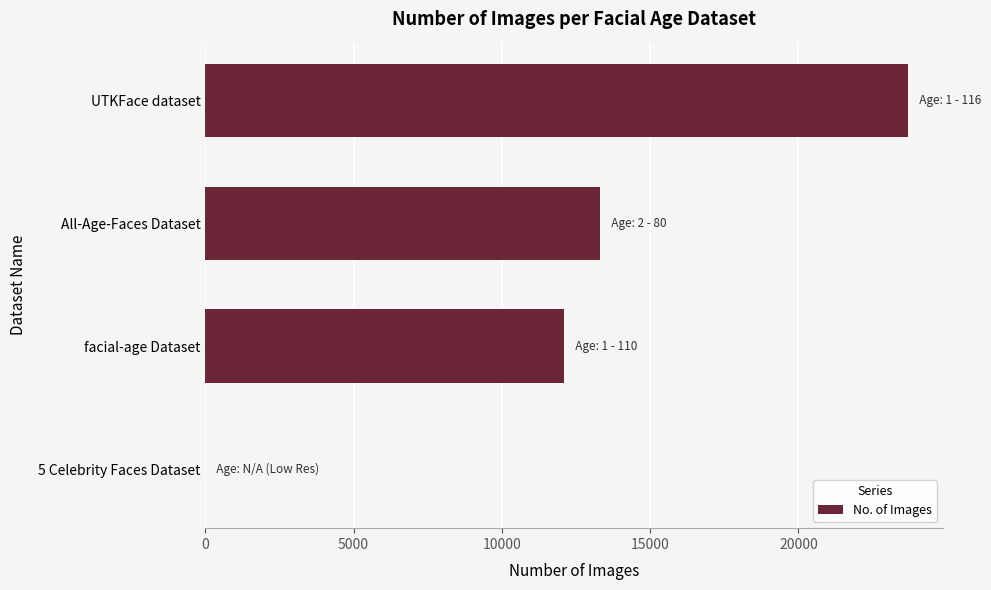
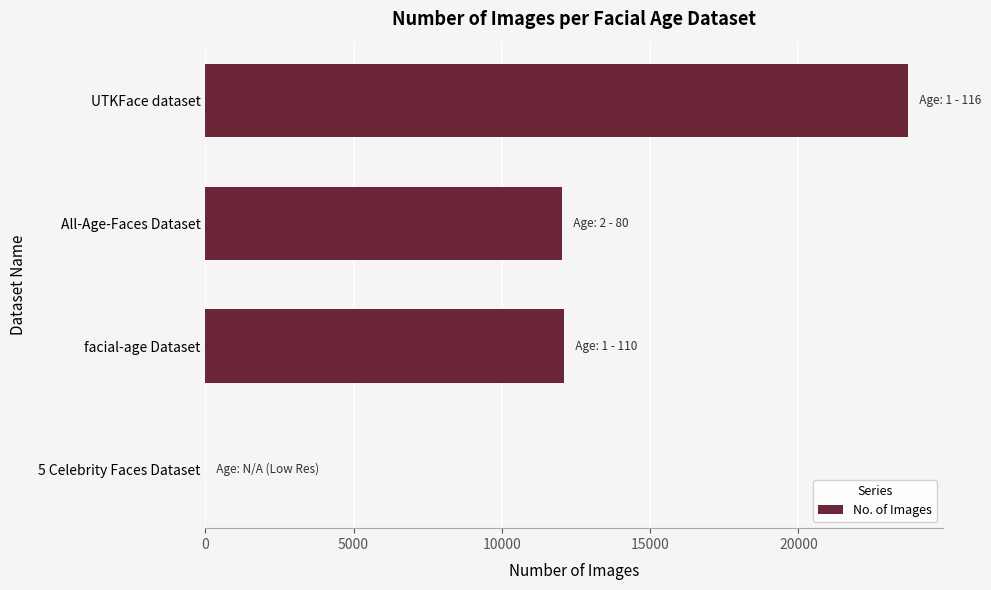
  {
-   "All-Age-Faces Dataset": 13300,
+   "All-Age-Faces Dataset": 12000,
    "5 Celebrity Faces Dataset": 0
  }
